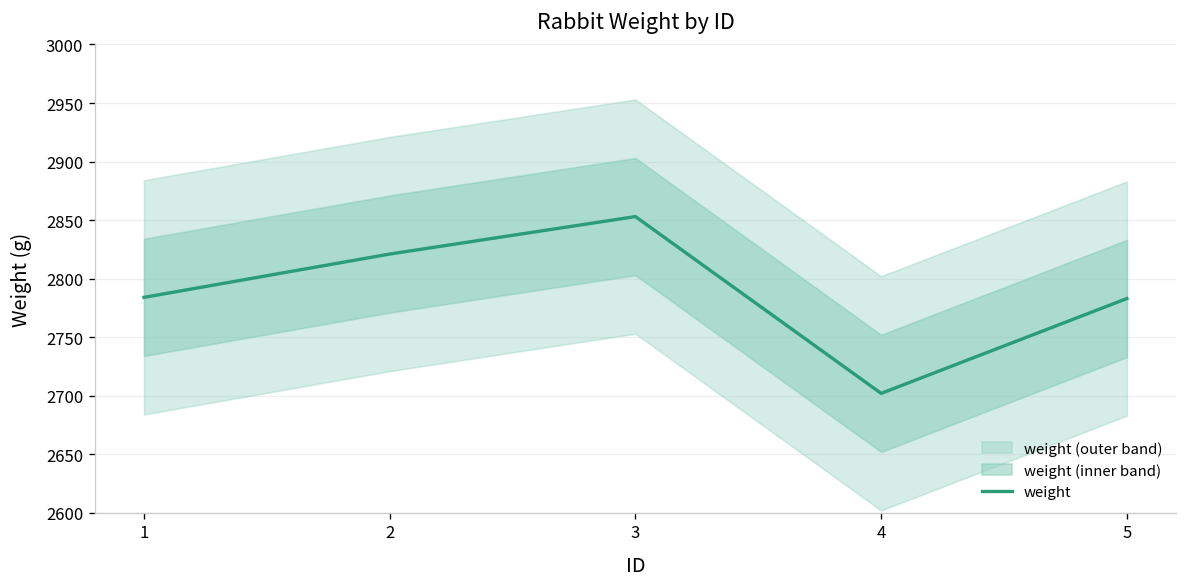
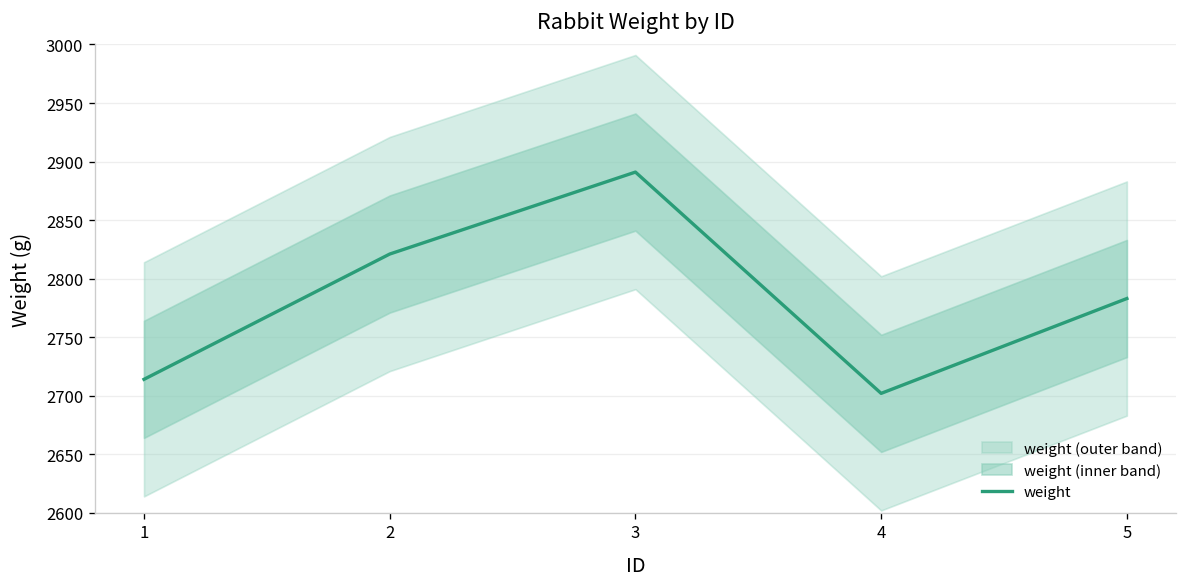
  {
    "weight": {
-     "1": 2780,
+     "1": 2710,
      "2": 2820,
-     "3": 2850,
+     "3": 2890,
      "4": 2700,
      "5": 2780
    }
  }
